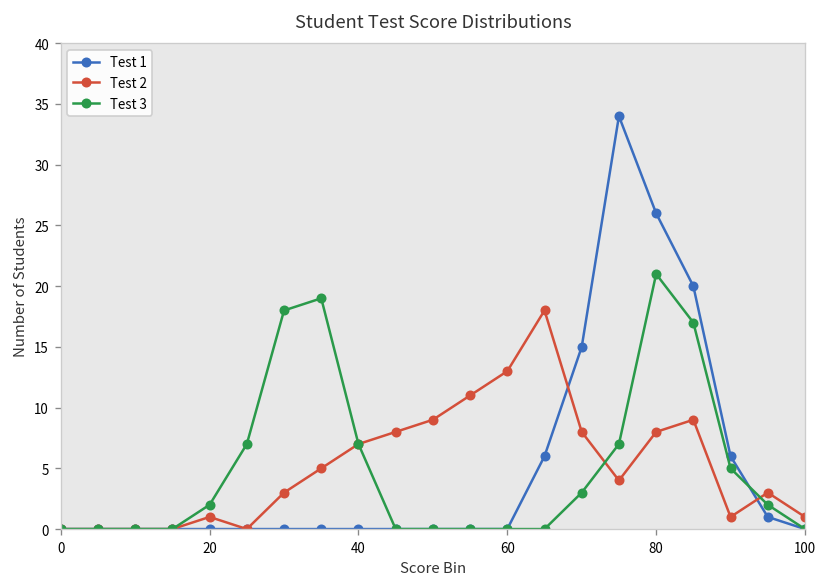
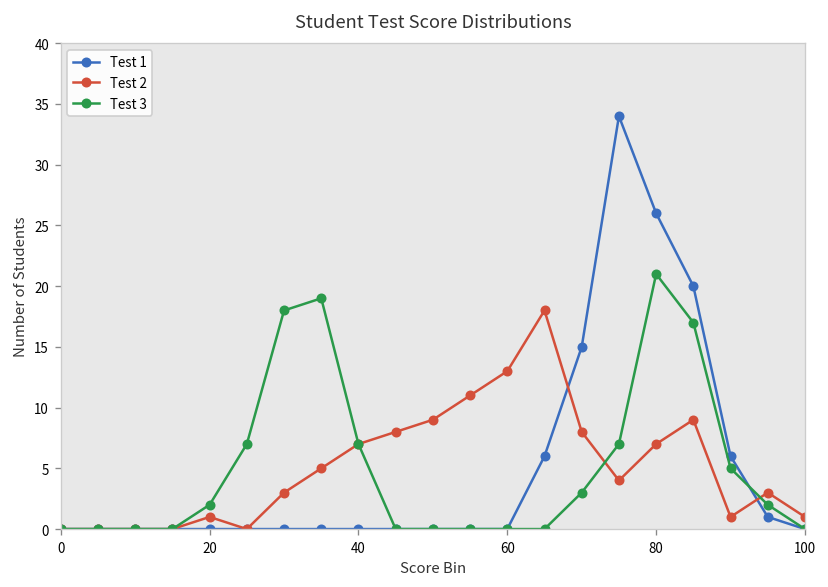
  {
    "Test 1": {
      "20": 0,
      "40": 0,
      "80": 26
    },
    "Test 2": {
      "20": 1,
      "60": 13,
-     "80": 8,
+     "80": 7,
      "100": 1
    },
    "Test 3": {
      "20": 2,
      "80": 21
    }
  }
